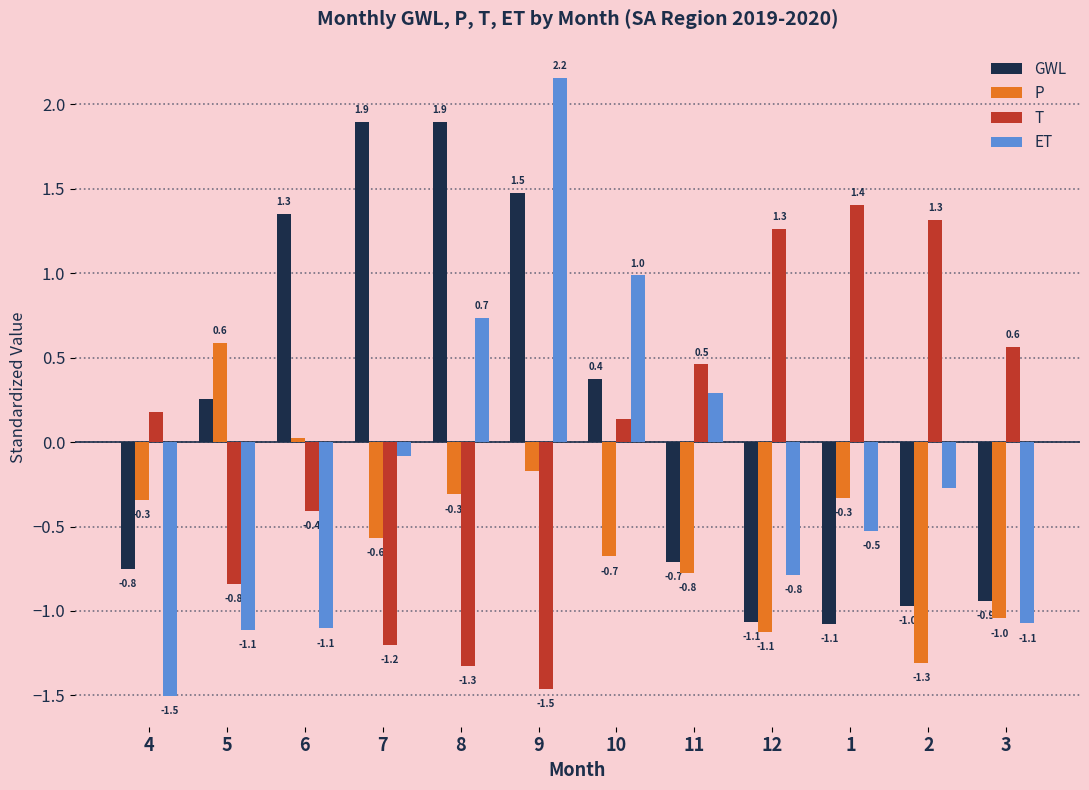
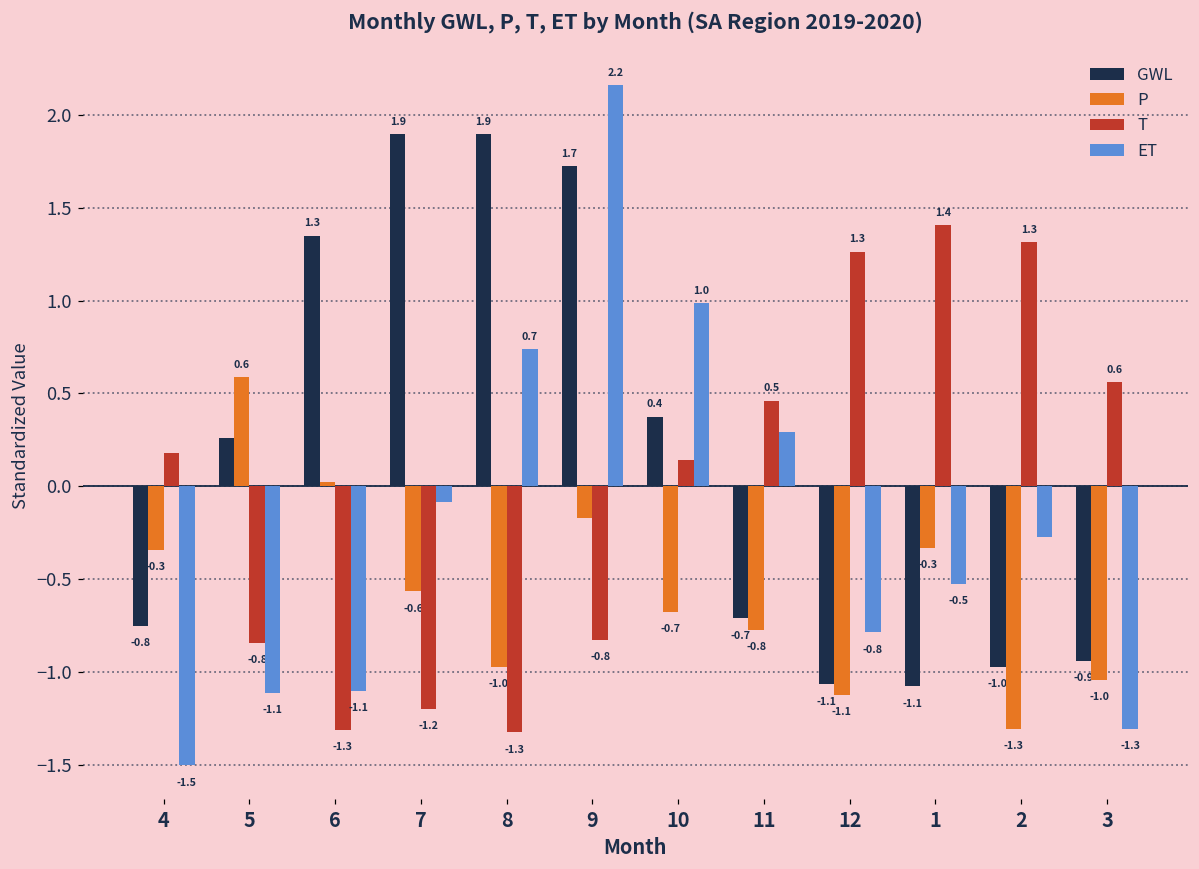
  {
    "GWL": {
      "4": -0.8,
      "6": 1.3,
      "7": 1.9,
      "8": 1.9,
-     "9": 1.5,
+     "9": 1.7,
      "10": 0.4,
      "11": -0.7,
      "1": -1.1,
      "2": -1.0,
      "3": -0.9
    },
    "P": {
      "4": -0.3,
      "5": 0.6,
      "7": -0.6,
-     "8": -0.3,
+     "8": -1.0,
      "10": -0.7,
      "11": -0.8,
      "12": -1.1,
      "1": -0.3,
      "2": -1.3,
      "3": -1.0
    },
    "T": {
      "5": -0.8,
-     "6": -0.4,
+     "6": -1.3,
      "7": -1.2,
      "8": -1.3,
-     "9": -1.5,
+     "9": -0.8,
      "11": 0.5,
      "12": 1.3,
      "1": 1.4,
      "2": 1.3,
      "3": 0.6
    },
    "ET": {
      "4": -1.5,
      "5": -1.1,
      "6": -1.1,
      "8": 0.7,
      "9": 2.2,
      "10": 1.0,
      "12": -0.8,
      "1": -0.5,
-     "3": -1.1
+     "3": -1.3
    }
  }
